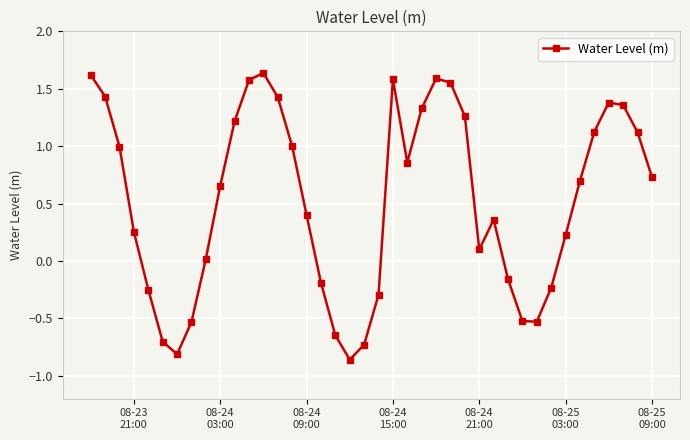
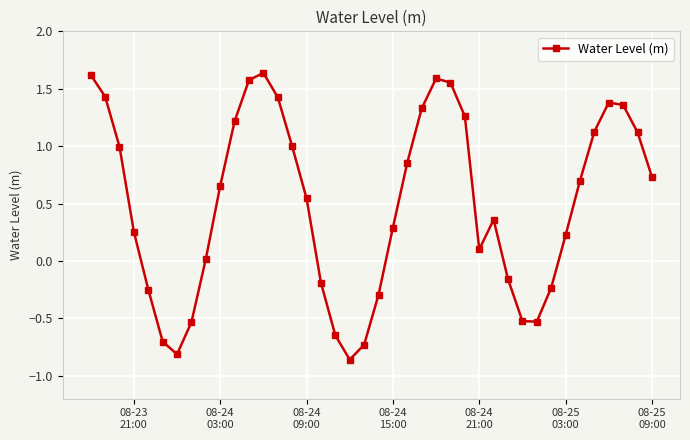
  {
    "08-23 21:00": 0.25,
    "08-24 03:00": 0.65,
-   "08-24 09:00": 0.40,
-   "08-24 15:00": 1.58,
+   "08-24 09:00": 0.54,
+   "08-24 15:00": 0.29,
    "08-24 21:00": 0.10,
    "08-25 03:00": 0.22,
    "08-25 09:00": 0.73
  }
